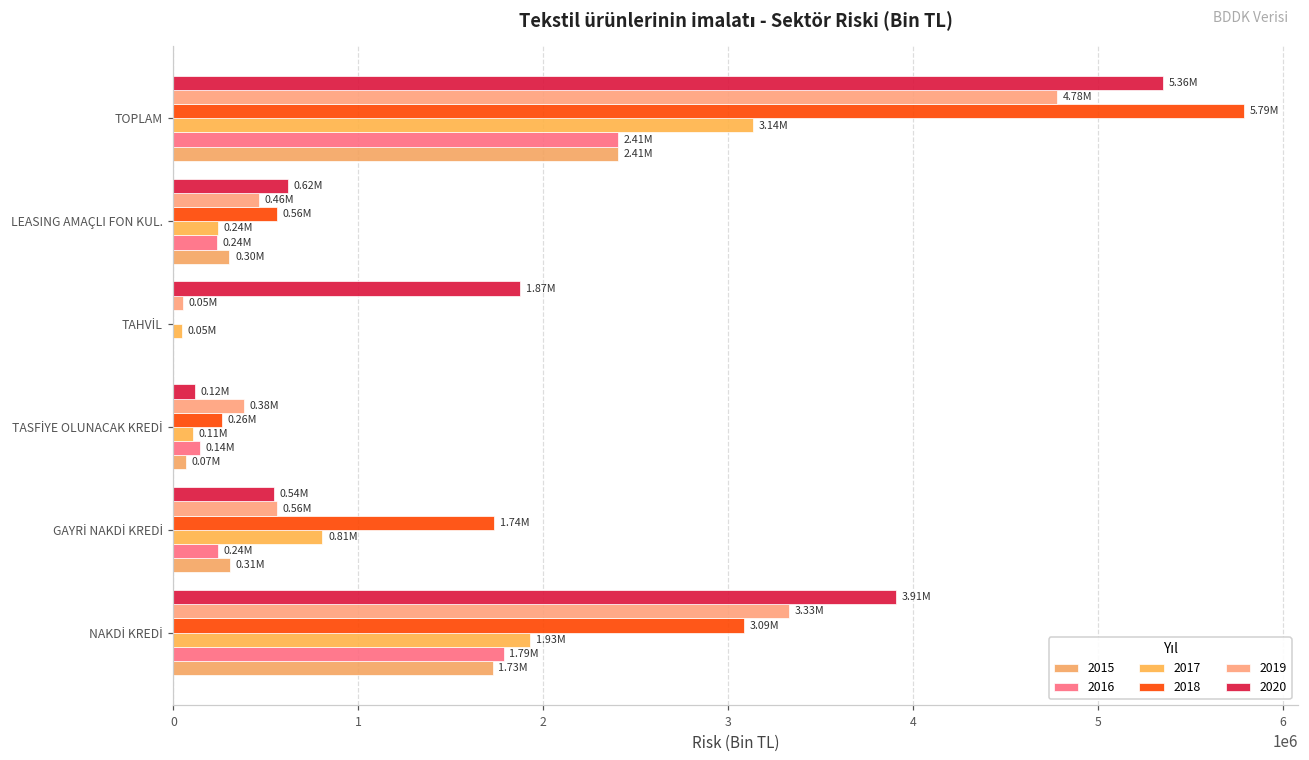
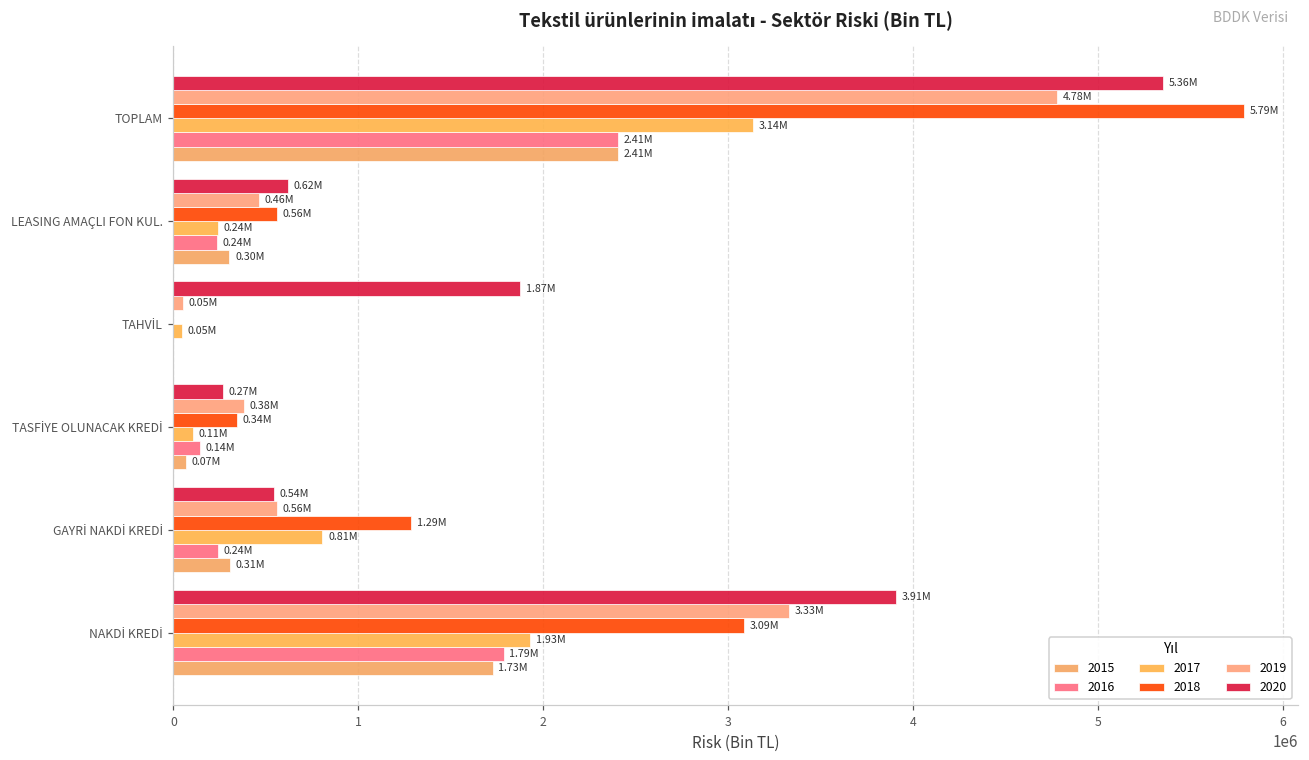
  {
    "2018": {
      "TOPLAM": "5.79M",
      "LEASING AMAÇLI FON KUL.": "0.56M",
-     "TASFİYE OLUNACAK KREDİ": "0.26M",
-     "GAYRİ NAKDİ KREDİ": "1.74M",
+     "TASFİYE OLUNACAK KREDİ": "0.34M",
+     "GAYRİ NAKDİ KREDİ": "1.29M",
      "NAKDİ KREDİ": "3.09M"
    },
    "2020": {
      "TOPLAM": "5.36M",
      "LEASING AMAÇLI FON KUL.": "0.62M",
      "TAHVİL": "1.87M",
-     "TASFİYE OLUNACAK KREDİ": "0.12M",
+     "TASFİYE OLUNACAK KREDİ": "0.27M",
      "GAYRİ NAKDİ KREDİ": "0.54M",
      "NAKDİ KREDİ": "3.91M"
    }
  }
